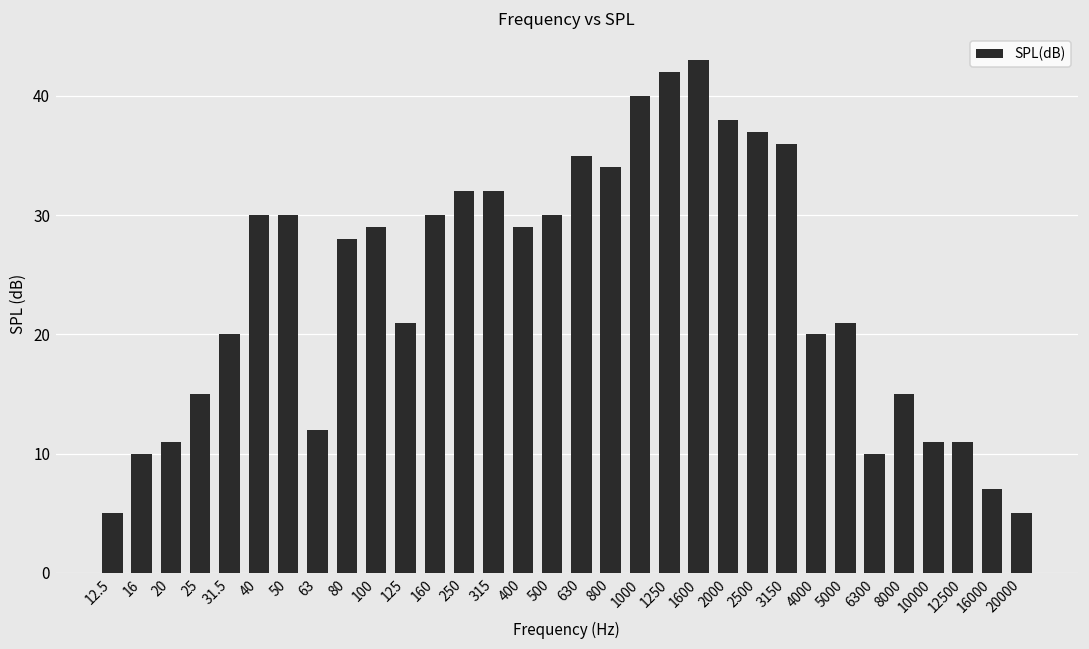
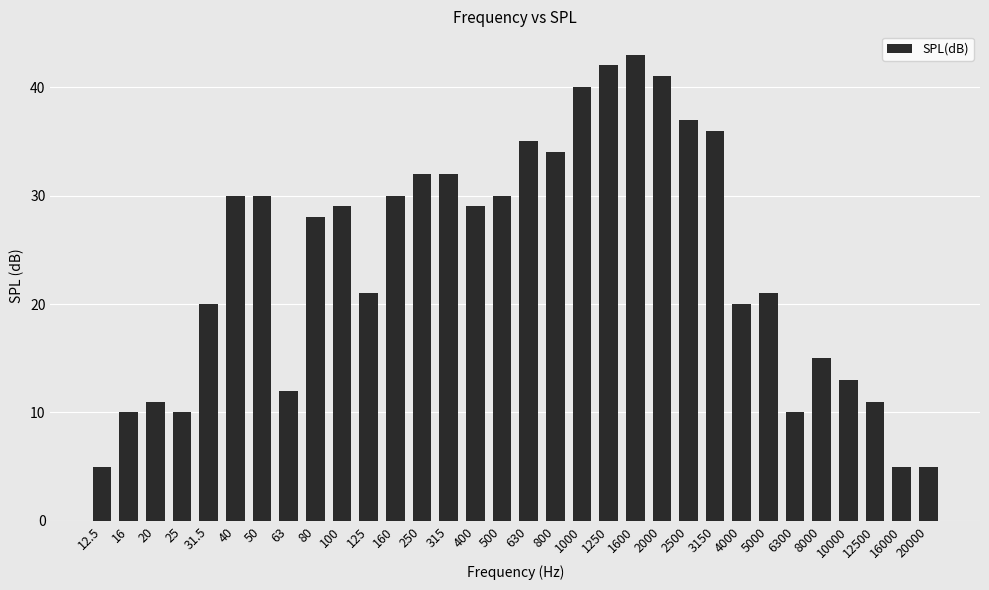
  {
    "12.5": 5,
    "16": 10,
    "20": 11,
-   "25": 15,
+   "25": 10,
    "31.5": 20,
    "40": 30,
    "50": 30,
    "63": 12,
    "80": 28,
    "100": 29,
    "125": 21,
    "160": 30,
    "250": 32,
    "315": 32,
    "400": 29,
    "500": 30,
    "630": 35,
    "800": 34,
    "1000": 40,
    "1250": 42,
    "1600": 43,
-   "2000": 38,
+   "2000": 41,
    "2500": 37,
    "3150": 36,
    "4000": 20,
    "5000": 21,
    "6300": 10,
    "8000": 15,
-   "10000": 11,
+   "10000": 13,
    "12500": 11,
-   "16000": 7,
+   "16000": 5,
    "20000": 5
  }
